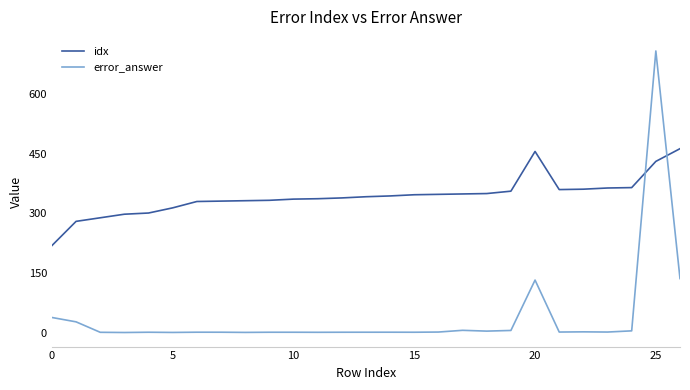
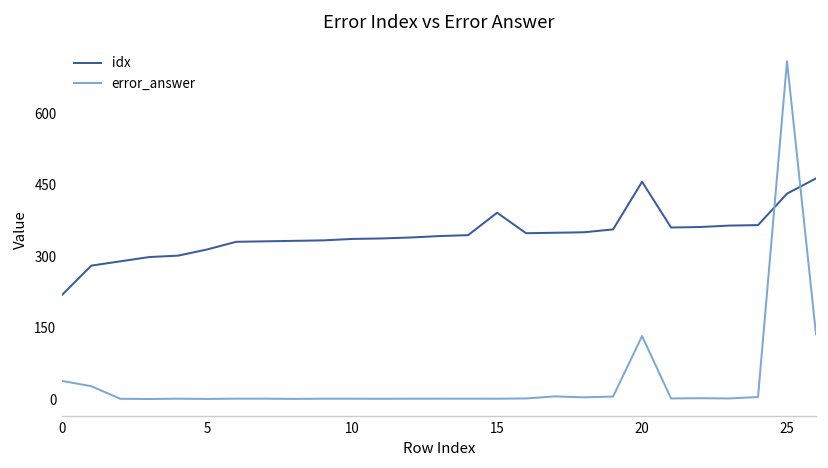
  {
    "idx": {
      "0": 220,
      "5": 310,
      "10": 340,
-     "15": 350,
+     "15": 390,
      "20": 460,
      "25": 430
    },
    "error_answer": {
      "0": 40,
      "5": 0,
      "10": 0,
      "15": 0,
      "20": 130,
      "25": 710
    }
  }
